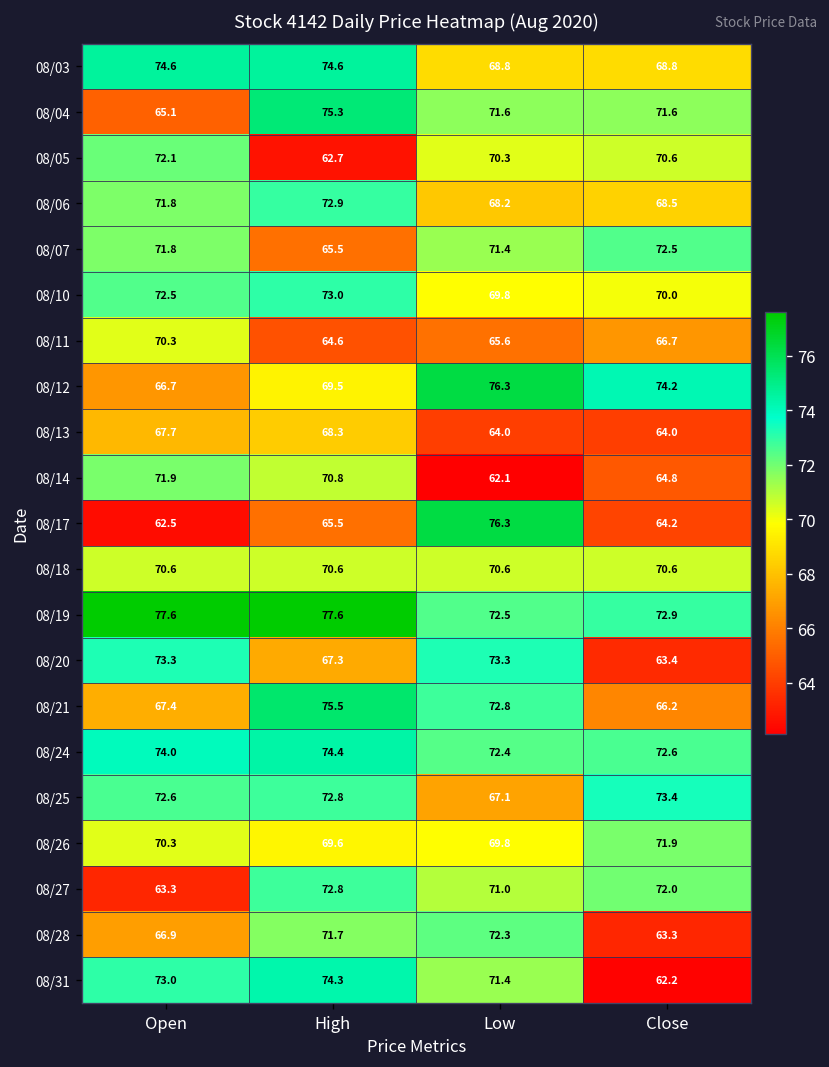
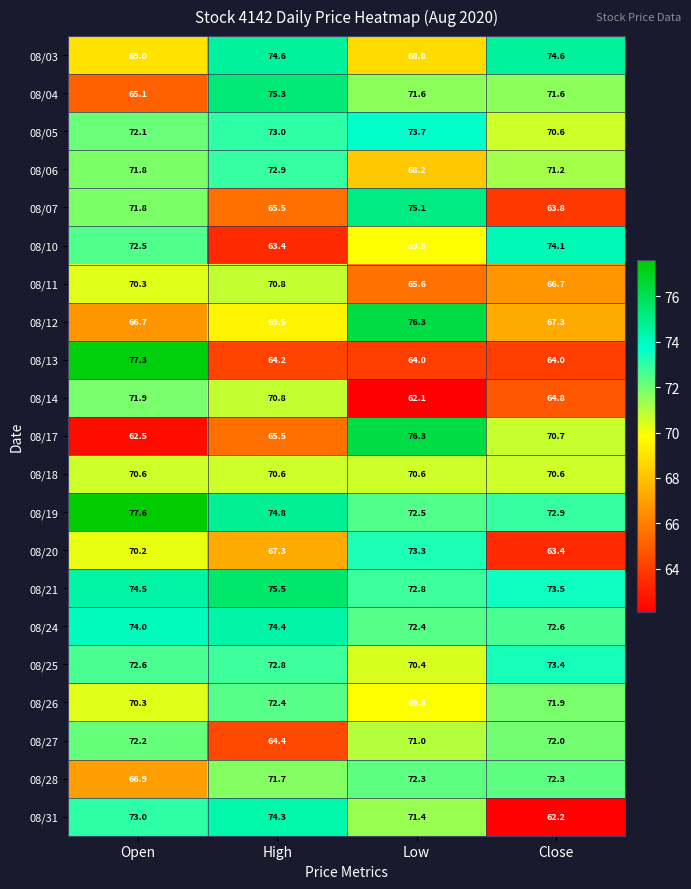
  {
    "08/03": {
-     "Open": 74.6,
+     "Open": 69.0,
      "High": 74.6,
      "Low": 68.8,
-     "Close": 68.8
+     "Close": 74.6
    },
    "08/04": {
      "Open": 65.1,
      "High": 75.3,
      "Low": 71.6,
      "Close": 71.6
    },
    "08/05": {
      "Open": 72.1,
-     "High": 62.7,
-     "Low": 70.3,
+     "High": 73.0,
+     "Low": 73.7,
      "Close": 70.6
    },
    "08/06": {
      "Open": 71.8,
      "High": 72.9,
      "Low": 68.2,
-     "Close": 68.5
+     "Close": 71.2
    },
    "08/07": {
      "Open": 71.8,
      "High": 65.5,
-     "Low": 71.4,
-     "Close": 72.5
+     "Low": 75.1,
+     "Close": 63.8
    },
    "08/10": {
      "Open": 72.5,
-     "High": 73.0,
+     "High": 63.4,
      "Low": 69.8,
-     "Close": 70.0
+     "Close": 74.1
    },
    "08/11": {
      "Open": 70.3,
-     "High": 64.6,
+     "High": 70.8,
      "Low": 65.6,
      "Close": 66.7
    },
    "08/12": {
      "Open": 66.7,
      "High": 69.5,
      "Low": 76.3,
-     "Close": 74.2
+     "Close": 67.3
    },
    "08/13": {
-     "Open": 67.7,
-     "High": 68.3,
+     "Open": 77.3,
+     "High": 64.2,
      "Low": 64.0,
      "Close": 64.0
    },
    "08/14": {
      "Open": 71.9,
      "High": 70.8,
      "Low": 62.1,
      "Close": 64.8
    },
    "08/17": {
      "Open": 62.5,
      "High": 65.5,
      "Low": 76.3,
-     "Close": 64.2
+     "Close": 70.7
    },
    "08/18": {
      "Open": 70.6,
      "High": 70.6,
      "Low": 70.6,
      "Close": 70.6
    },
    "08/19": {
      "Open": 77.6,
-     "High": 77.6,
+     "High": 74.8,
      "Low": 72.5,
      "Close": 72.9
    },
    "08/20": {
-     "Open": 73.3,
+     "Open": 70.2,
      "High": 67.3,
      "Low": 73.3,
      "Close": 63.4
    },
    "08/21": {
-     "Open": 67.4,
+     "Open": 74.5,
      "High": 75.5,
      "Low": 72.8,
-     "Close": 66.2
+     "Close": 73.5
    },
    "08/24": {
      "Open": 74.0,
      "High": 74.4,
      "Low": 72.4,
      "Close": 72.6
    },
    "08/25": {
      "Open": 72.6,
      "High": 72.8,
-     "Low": 67.1,
+     "Low": 70.4,
      "Close": 73.4
    },
    "08/26": {
      "Open": 70.3,
-     "High": 69.6,
+     "High": 72.4,
      "Low": 69.8,
      "Close": 71.9
    },
    "08/27": {
-     "Open": 63.3,
-     "High": 72.8,
+     "Open": 72.2,
+     "High": 64.4,
      "Low": 71.0,
      "Close": 72.0
    },
    "08/28": {
      "Open": 66.9,
      "High": 71.7,
      "Low": 72.3,
-     "Close": 63.3
+     "Close": 72.3
    },
    "08/31": {
      "Open": 73.0,
      "High": 74.3,
      "Low": 71.4,
      "Close": 62.2
    }
  }
